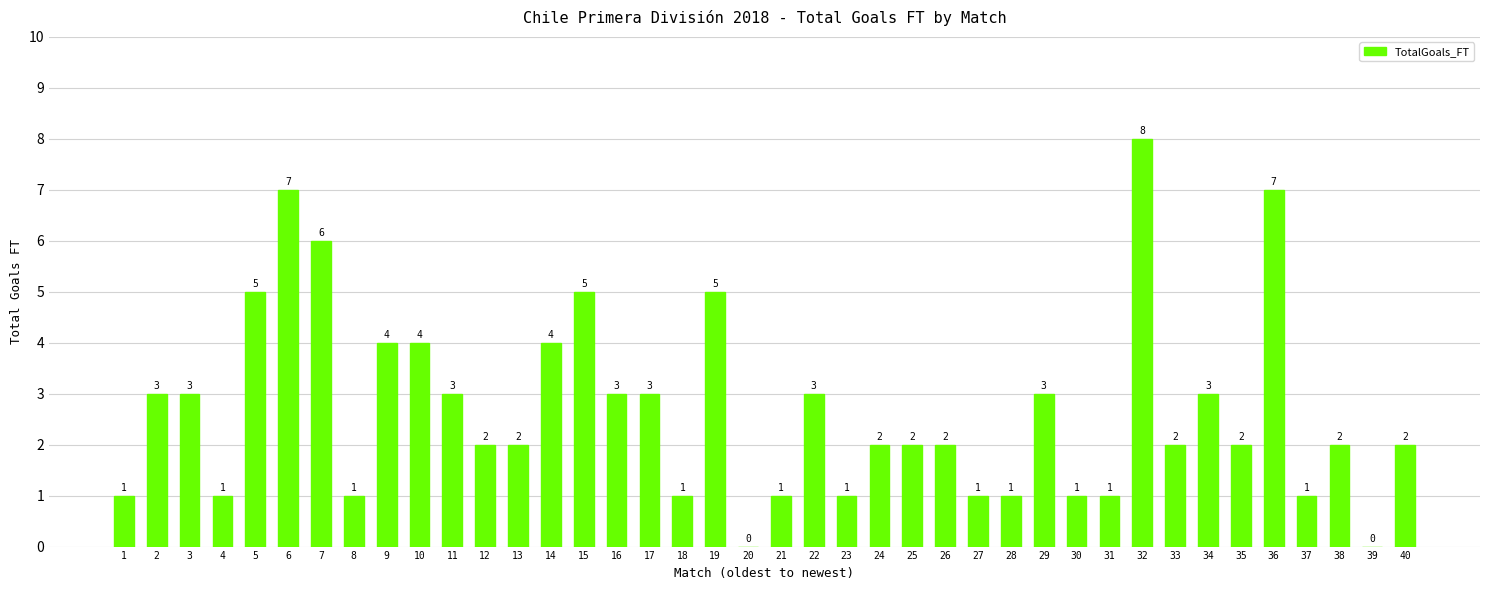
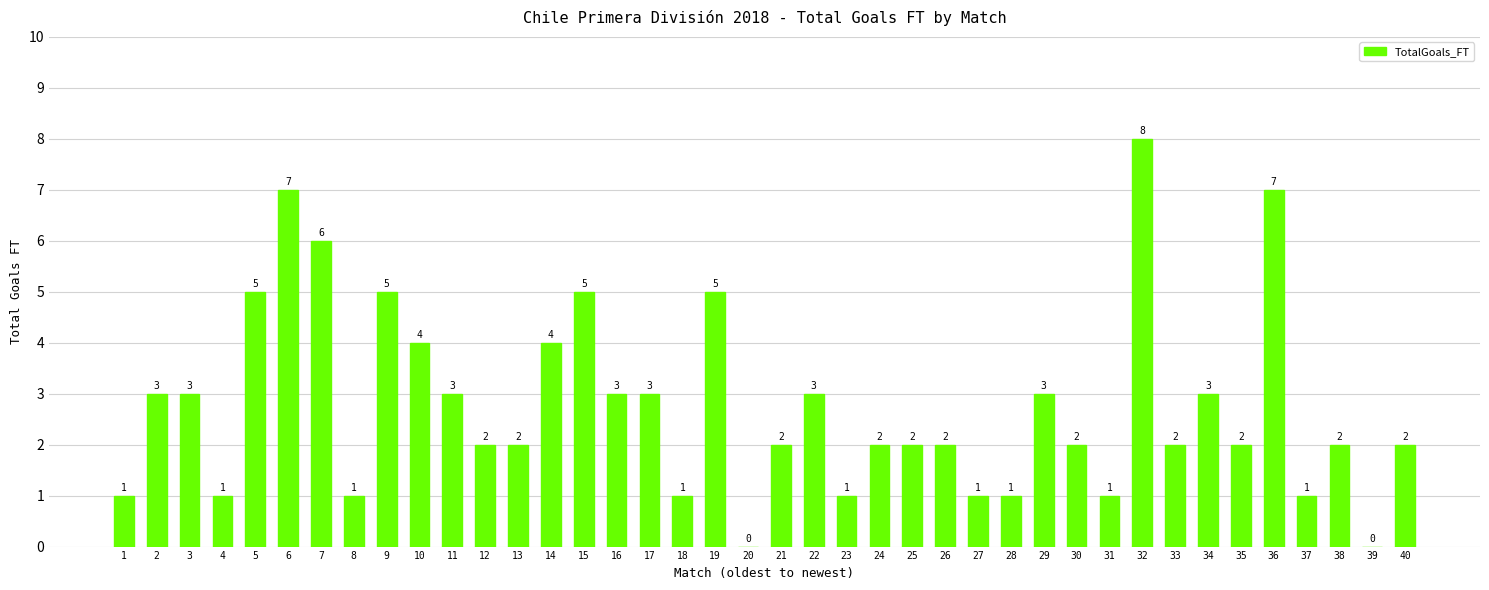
  {
    "1": 1,
    "2": 3,
    "3": 3,
    "4": 1,
    "5": 5,
    "6": 7,
    "7": 6,
    "8": 1,
-   "9": 4,
+   "9": 5,
    "10": 4,
    "11": 3,
    "12": 2,
    "13": 2,
    "14": 4,
    "15": 5,
    "16": 3,
    "17": 3,
    "18": 1,
    "19": 5,
    "20": 0,
-   "21": 1,
+   "21": 2,
    "22": 3,
    "23": 1,
    "24": 2,
    "25": 2,
    "26": 2,
    "27": 1,
    "28": 1,
    "29": 3,
-   "30": 1,
+   "30": 2,
    "31": 1,
    "32": 8,
    "33": 2,
    "34": 3,
    "35": 2,
    "36": 7,
    "37": 1,
    "38": 2,
    "39": 0,
    "40": 2
  }
